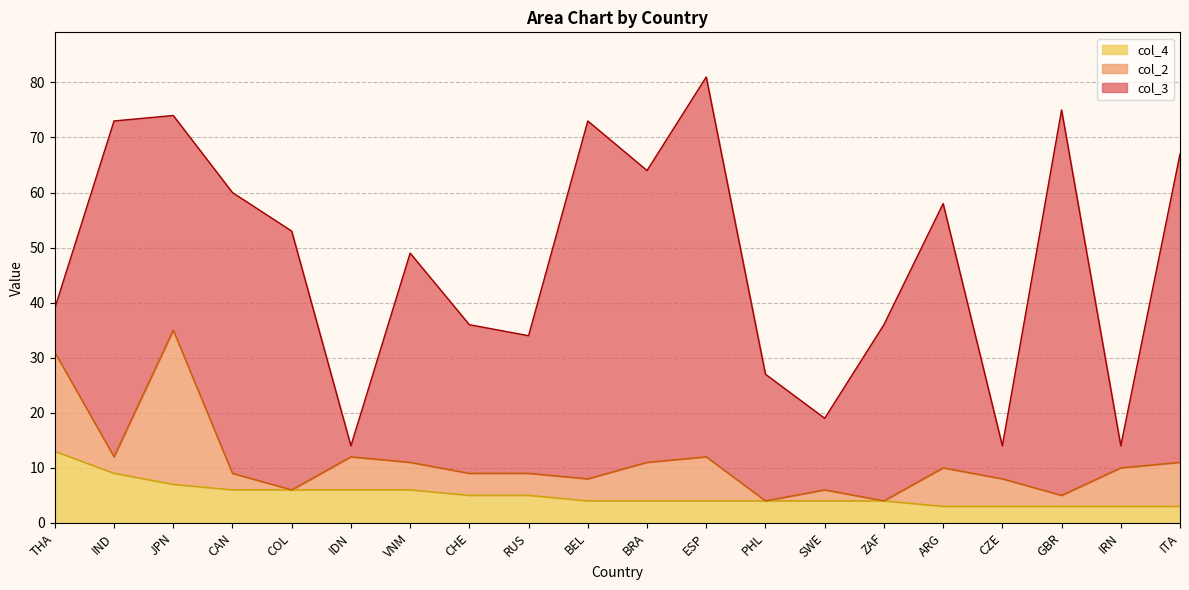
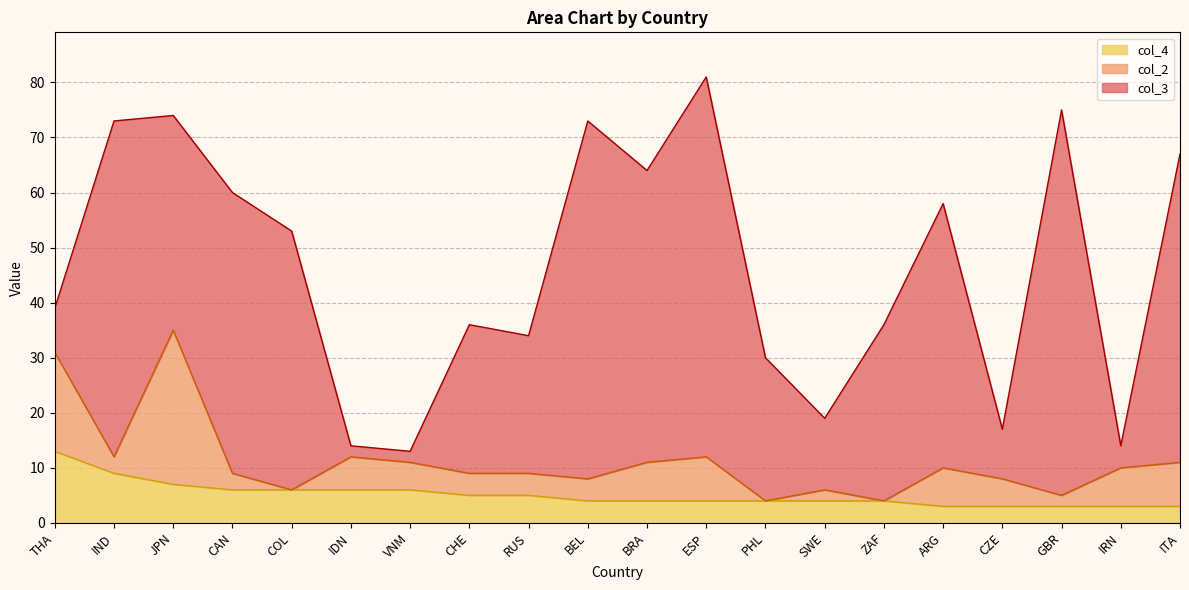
  {
    "col_3": {
      "THA": 8,
      "IND": 61,
      "JPN": 39,
      "CAN": 51,
      "COL": 47,
      "IDN": 2,
-     "VNM": 38,
+     "VNM": 2,
      "CHE": 27,
      "RUS": 25,
      "BEL": 65,
      "BRA": 53,
      "ESP": 69,
-     "PHL": 23,
+     "PHL": 26,
      "SWE": 13,
      "ZAF": 32,
      "ARG": 48,
-     "CZE": 6,
+     "CZE": 9,
      "GBR": 70,
      "IRN": 4,
      "ITA": 56
    }
  }
